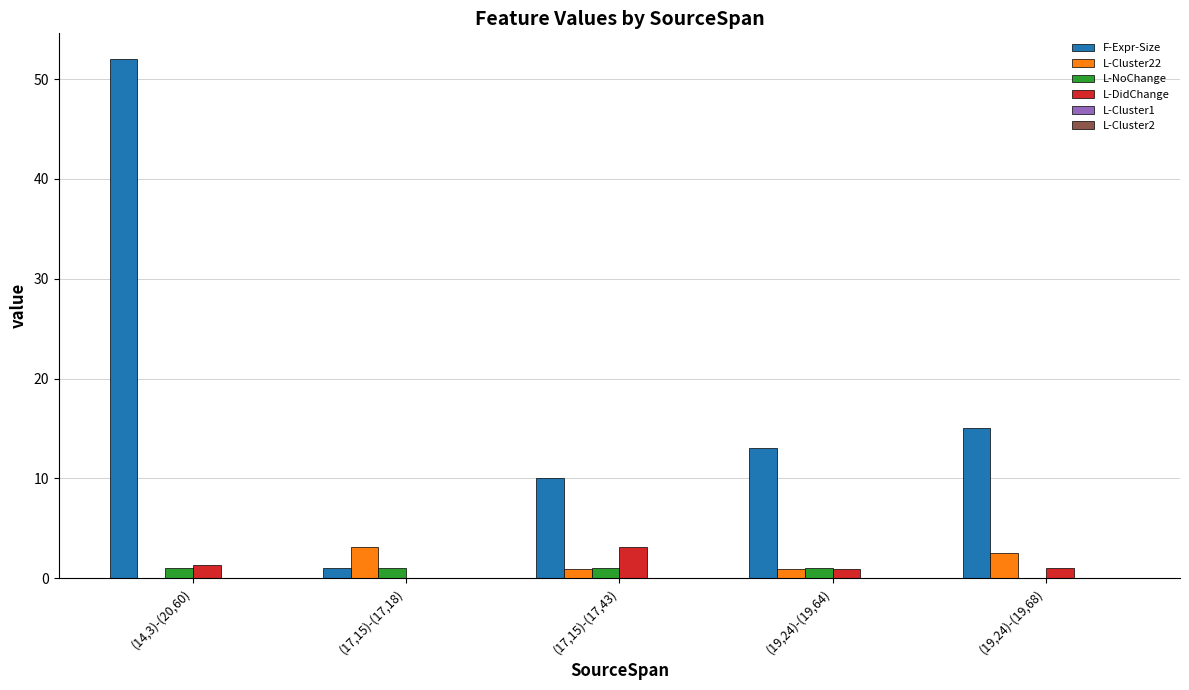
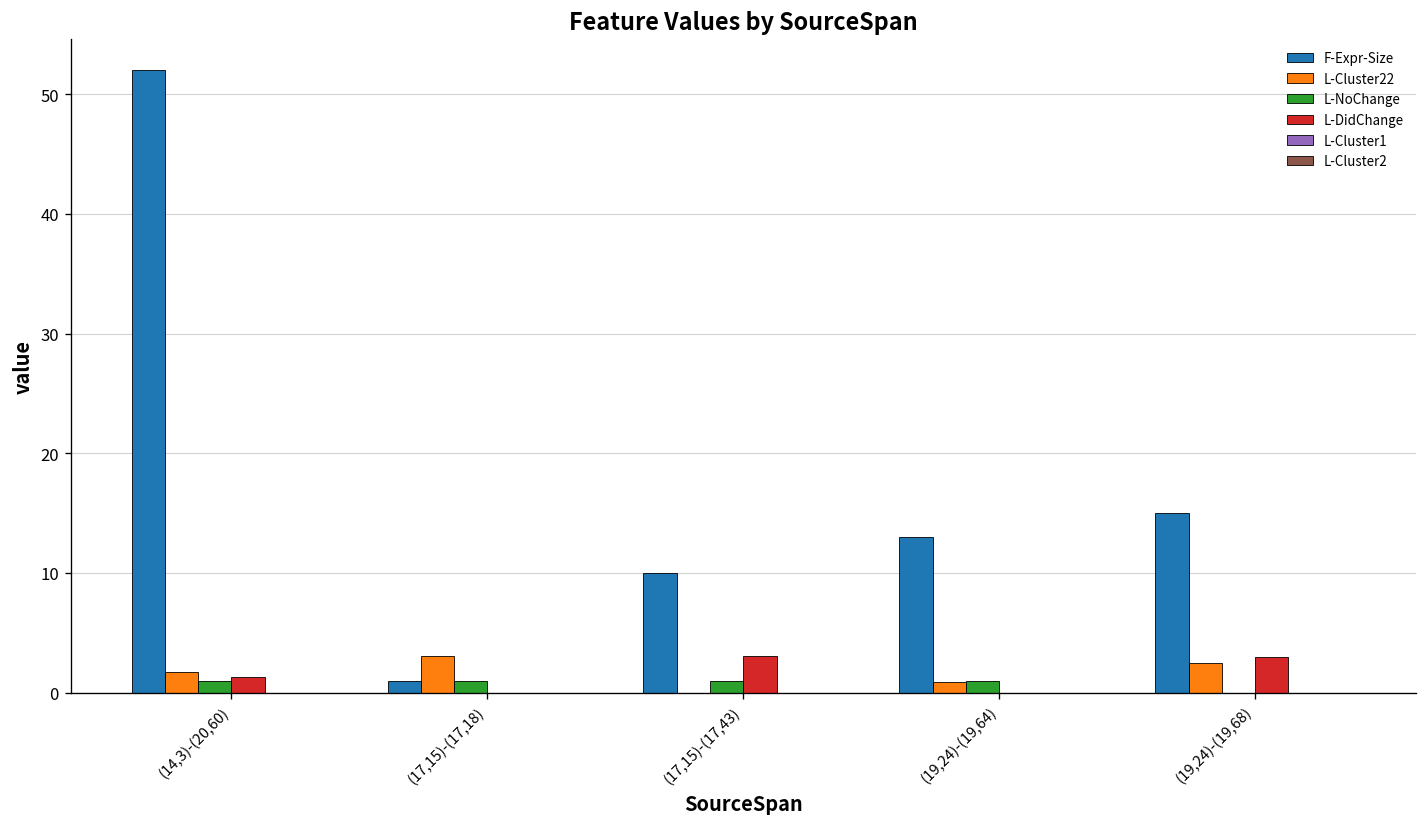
  {
    "F-Expr-Size": {
      "(14,3)-(20,60)": 52,
      "(17,15)-(17,18)": 1,
      "(17,15)-(17,43)": 10,
      "(19,24)-(19,64)": 13,
      "(19,24)-(19,68)": 15
    },
    "L-Cluster22": {
-     "(14,3)-(20,60)": 0,
+     "(14,3)-(20,60)": 2,
      "(17,15)-(17,18)": 3,
-     "(17,15)-(17,43)": 1,
+     "(17,15)-(17,43)": 0,
      "(19,24)-(19,64)": 1,
      "(19,24)-(19,68)": 3
    },
    "L-NoChange": {
      "(14,3)-(20,60)": 1,
      "(17,15)-(17,18)": 1,
      "(17,15)-(17,43)": 1,
      "(19,24)-(19,64)": 1,
      "(19,24)-(19,68)": 0
    },
    "L-DidChange": {
      "(14,3)-(20,60)": 1,
      "(17,15)-(17,18)": 0,
      "(17,15)-(17,43)": 3,
-     "(19,24)-(19,64)": 1,
-     "(19,24)-(19,68)": 1
+     "(19,24)-(19,64)": 0,
+     "(19,24)-(19,68)": 3
    },
    "L-Cluster1": {
      "(14,3)-(20,60)": 0,
      "(17,15)-(17,18)": 0,
      "(17,15)-(17,43)": 0,
      "(19,24)-(19,64)": 0,
      "(19,24)-(19,68)": 0
    },
    "L-Cluster2": {
      "(14,3)-(20,60)": 0,
      "(17,15)-(17,18)": 0,
      "(17,15)-(17,43)": 0,
      "(19,24)-(19,64)": 0,
      "(19,24)-(19,68)": 0
    }
  }
